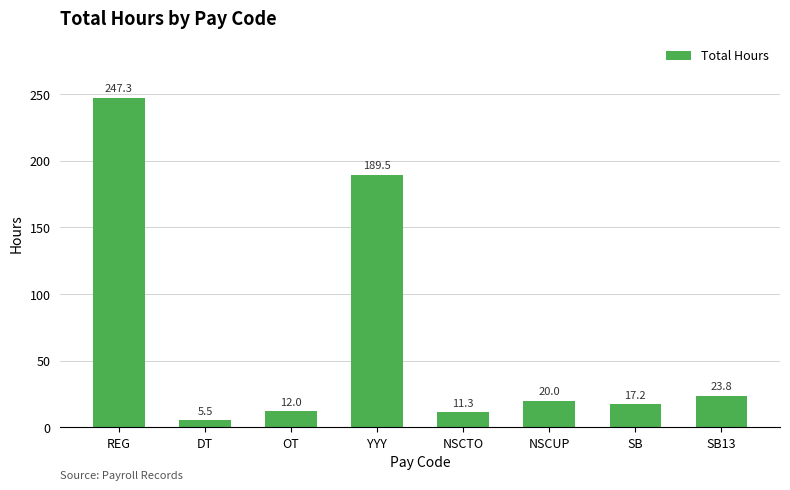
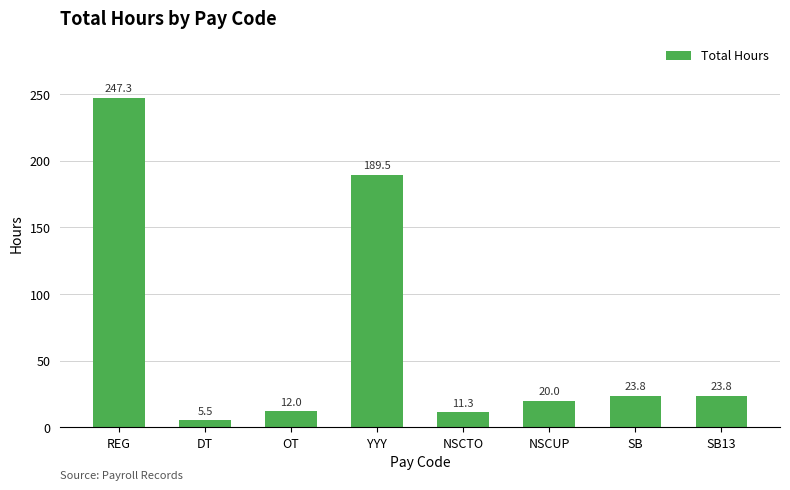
  {
    "REG": 247.3,
    "DT": 5.5,
    "OT": 12.0,
    "YYY": 189.5,
    "NSCTO": 11.3,
    "NSCUP": 20.0,
-   "SB": 17.2,
+   "SB": 23.8,
    "SB13": 23.8
  }
